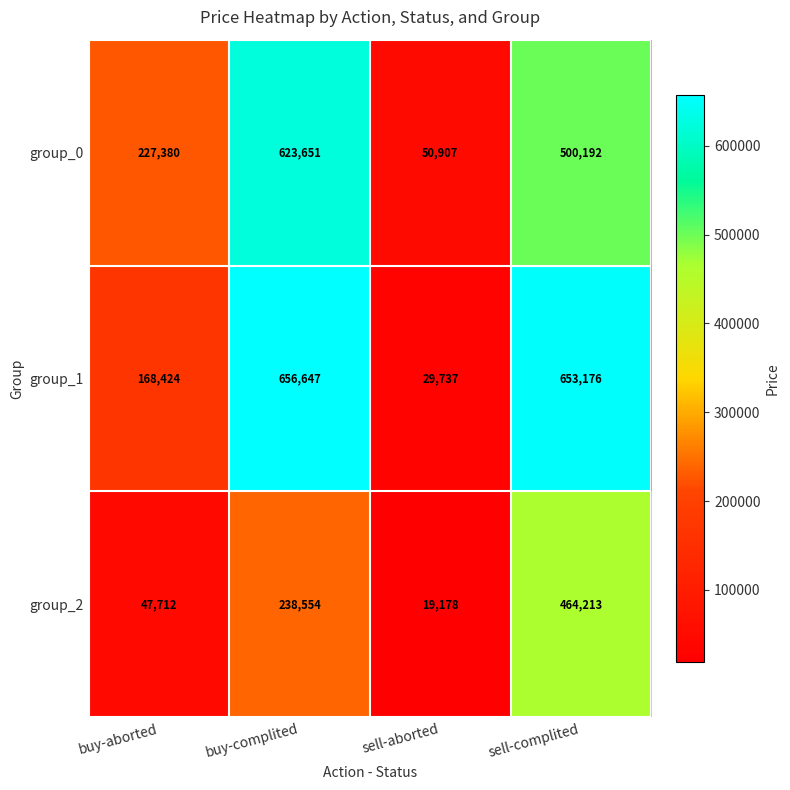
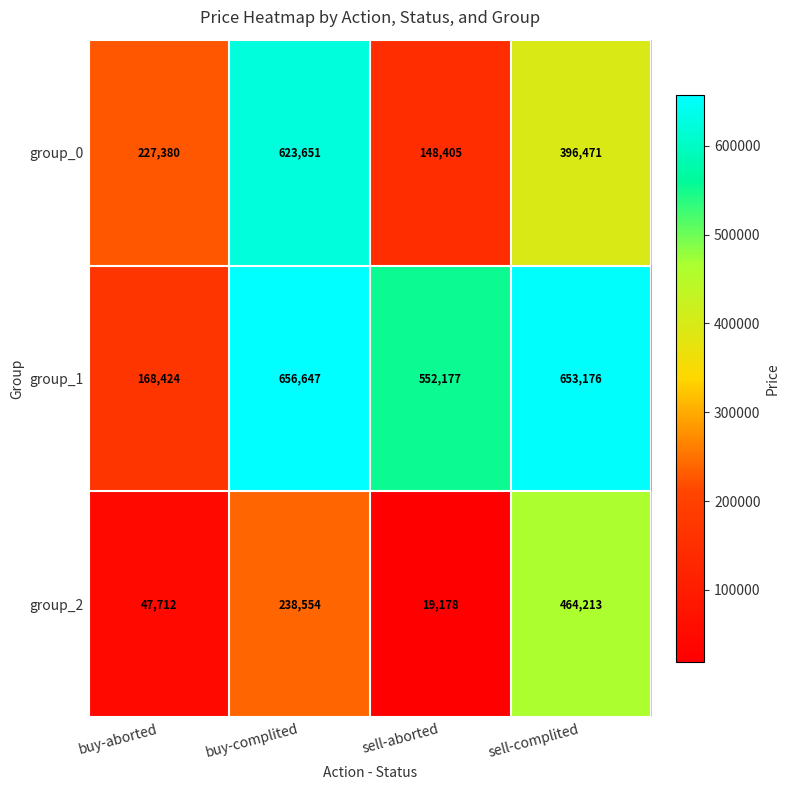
  {
    "group_0": {
      "buy-aborted": "227,380",
      "buy-complited": "623,651",
-     "sell-aborted": "50,907",
-     "sell-complited": "500,192"
+     "sell-aborted": "148,405",
+     "sell-complited": "396,471"
    },
    "group_1": {
      "buy-aborted": "168,424",
      "buy-complited": "656,647",
-     "sell-aborted": "29,737",
+     "sell-aborted": "552,177",
      "sell-complited": "653,176"
    },
    "group_2": {
      "buy-aborted": "47,712",
      "buy-complited": "238,554",
      "sell-aborted": "19,178",
      "sell-complited": "464,213"
    }
  }
